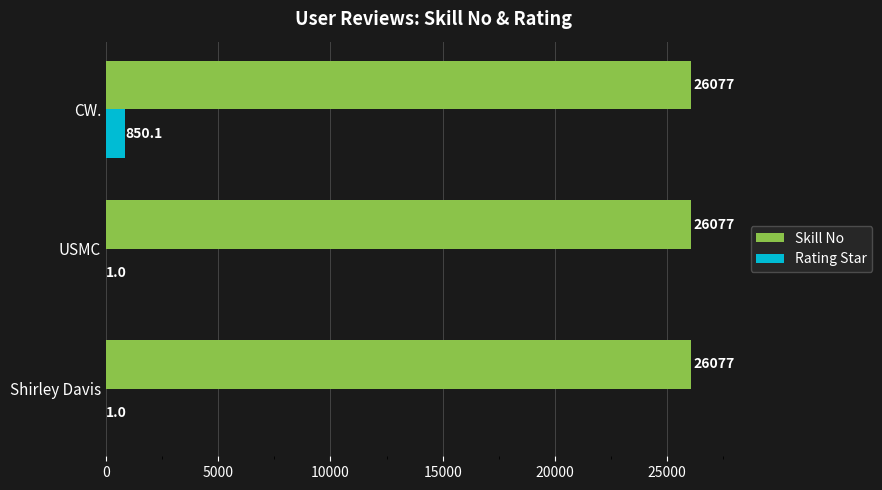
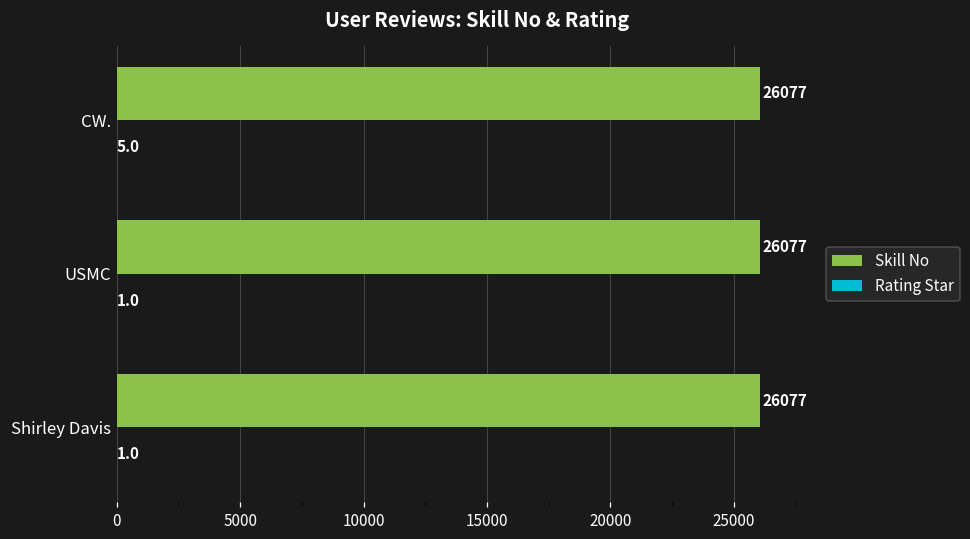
  {
    "Skill No": {
      "CW.": 26077,
      "USMC": 26077,
      "Shirley Davis": 26077
    },
    "Rating Star": {
-     "CW.": 850.1,
+     "CW.": 5.0,
      "USMC": 1.0,
      "Shirley Davis": 1.0
    }
  }
